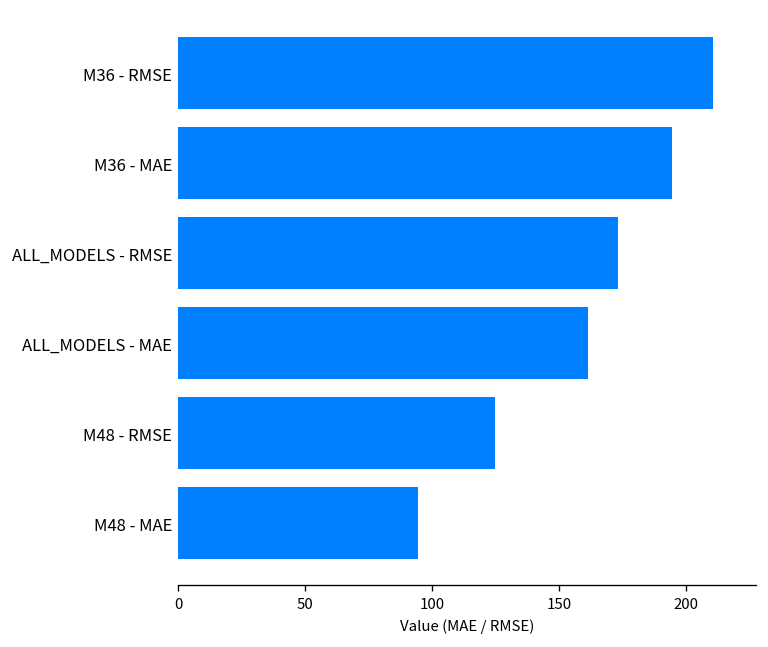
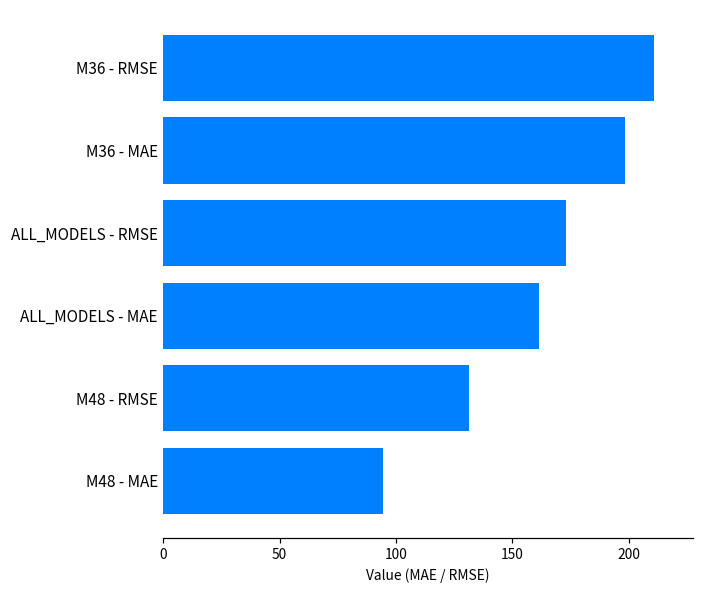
  {
    "M36 - RMSE": 211,
-   "M36 - MAE": 194,
+   "M36 - MAE": 198,
    "ALL_MODELS - RMSE": 173,
    "ALL_MODELS - MAE": 161,
-   "M48 - RMSE": 125,
+   "M48 - RMSE": 131,
    "M48 - MAE": 94
  }
